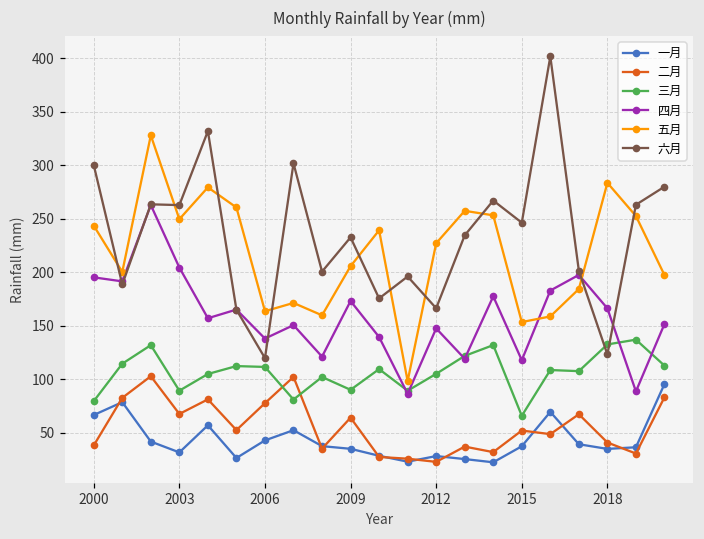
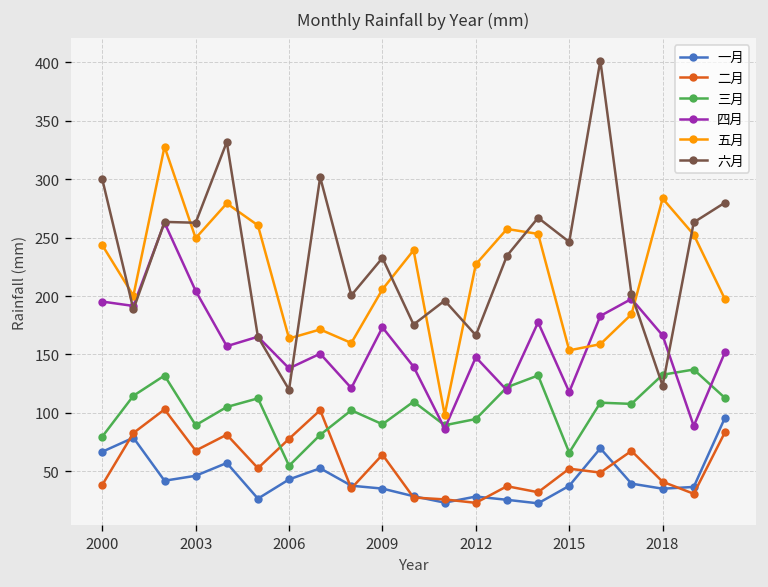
  {
    "一月": {
      "2000": 70,
-     "2003": 30,
+     "2003": 50,
      "2006": 40,
      "2009": 40,
      "2012": 30,
      "2015": 40,
      "2018": 40
    },
    "二月": {
      "2000": 40,
      "2003": 70,
      "2006": 80,
      "2009": 60,
      "2012": 20,
      "2015": 50,
      "2018": 40
    },
    "三月": {
      "2000": 80,
      "2003": 90,
-     "2006": 110,
+     "2006": 50,
      "2009": 90,
-     "2012": 110,
+     "2012": 90,
      "2015": 70,
      "2018": 130
    },
    "四月": {
      "2000": 200,
      "2003": 200,
      "2006": 140,
      "2009": 170,
      "2012": 150,
      "2015": 120,
      "2018": 170
    },
    "五月": {
      "2000": 240,
      "2003": 250,
      "2006": 160,
      "2009": 210,
      "2012": 230,
      "2015": 150,
      "2018": 280
    },
    "六月": {
      "2000": 300,
      "2003": 260,
      "2006": 120,
      "2009": 230,
      "2012": 170,
      "2015": 250,
      "2018": 120
    }
  }
